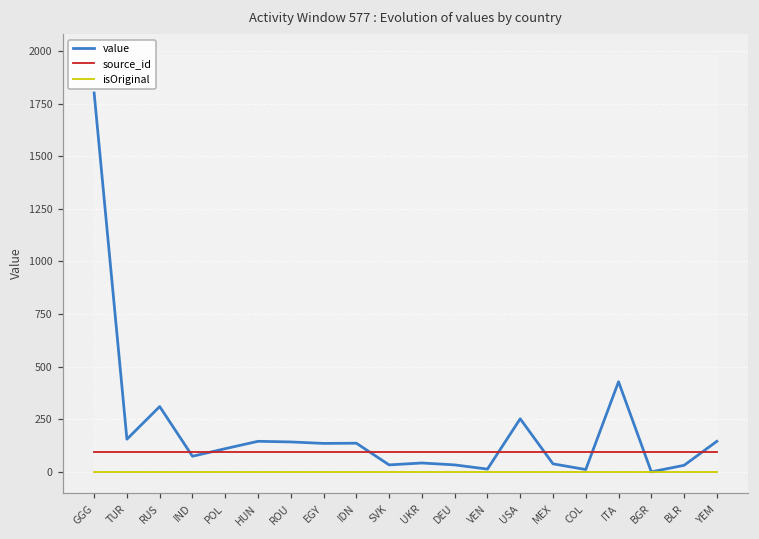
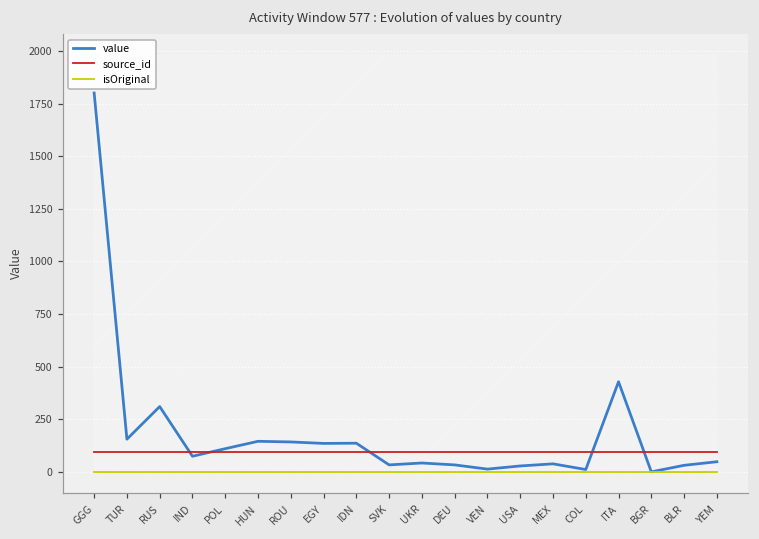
  {
    "value": {
      "GGG": 1800,
      "TUR": 160,
      "RUS": 310,
      "IND": 80,
      "POL": 110,
      "HUN": 150,
      "ROU": 140,
      "EGY": 140,
      "IDN": 140,
      "SVK": 30,
      "UKR": 40,
      "DEU": 30,
-     "USA": 250,
+     "USA": 30,
      "MEX": 40,
      "ITA": 430,
      "BLR": 30,
-     "YEM": 150
+     "YEM": 50
    },
    "source_id": {
      "GGG": 90,
      "TUR": 90,
      "RUS": 90,
      "IND": 90,
      "POL": 90,
      "HUN": 90,
      "ROU": 90,
      "EGY": 90,
      "IDN": 90,
      "SVK": 90,
      "UKR": 90,
      "DEU": 90,
      "VEN": 90,
      "USA": 90,
      "MEX": 90,
      "COL": 90,
      "ITA": 90,
      "BGR": 90,
      "BLR": 90,
      "YEM": 90
    },
    "isOriginal": {
      "GGG": 0,
      "TUR": 0,
      "RUS": 0,
      "IND": 0,
      "POL": 0,
      "HUN": 0,
      "ROU": 0,
      "EGY": 0,
      "IDN": 0,
      "SVK": 0,
      "UKR": 0,
      "DEU": 0,
      "USA": 0,
      "MEX": 0,
      "ITA": 0,
      "BLR": 0,
      "YEM": 0
    }
  }
